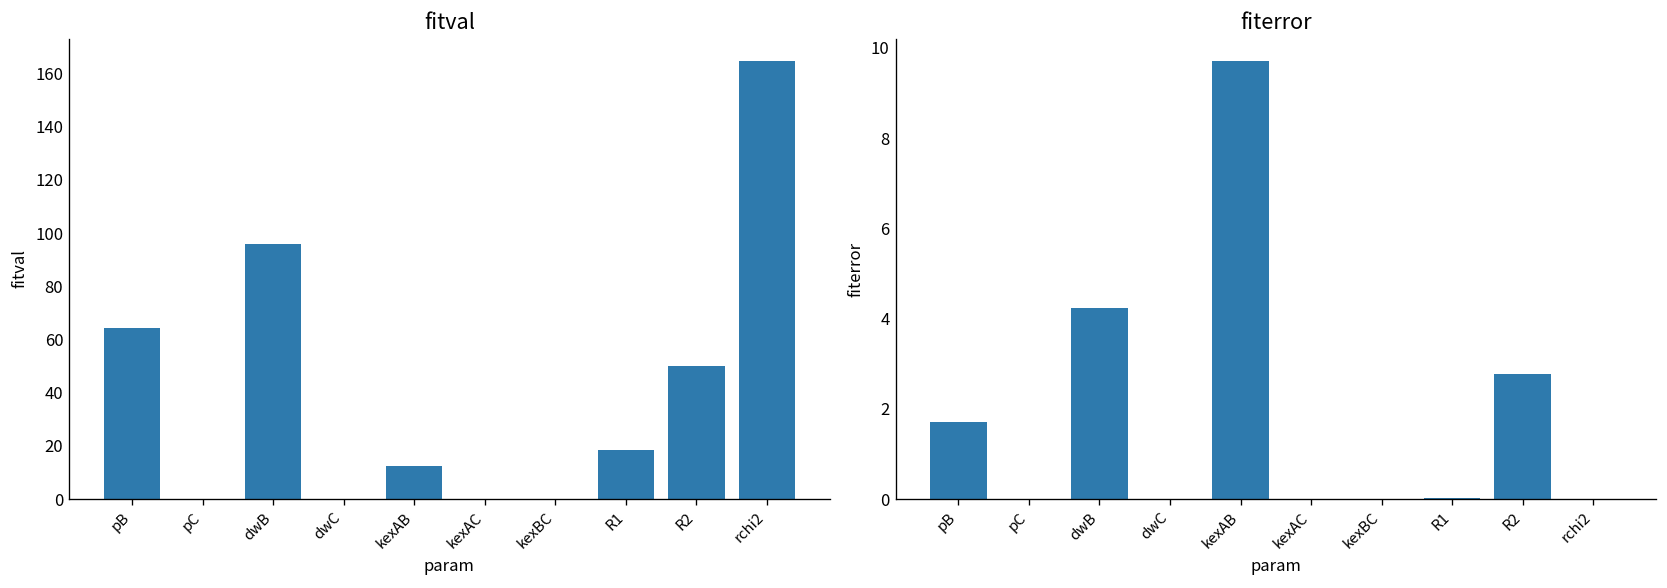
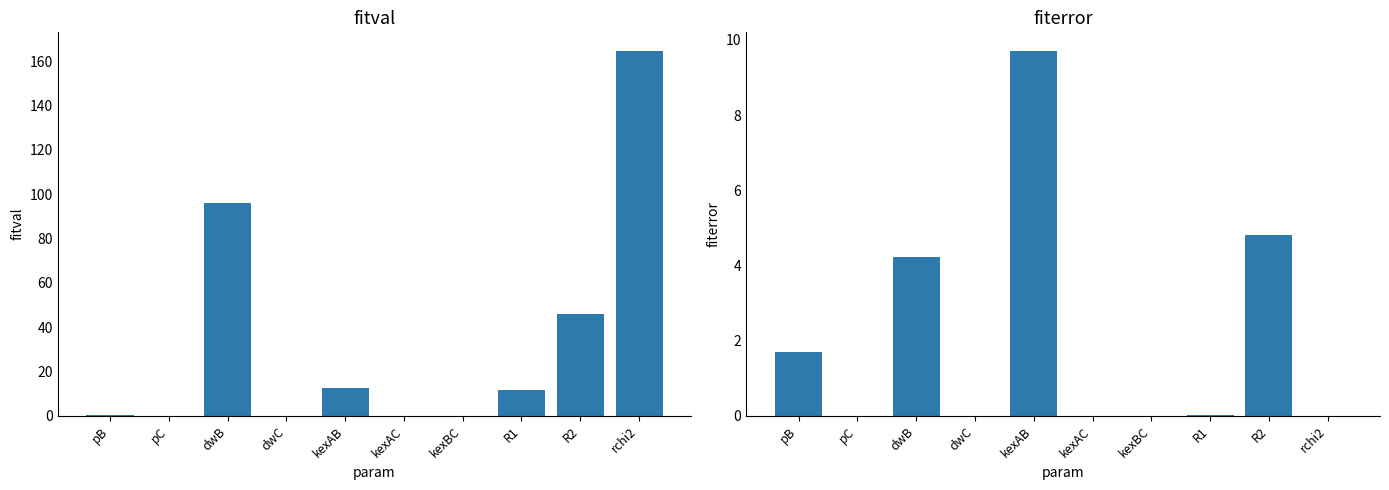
  {
    "fitval": {
-     "pB": 65,
+     "pB": 0,
      "pC": 0,
      "dwB": 96,
      "dwC": 0,
      "kexAB": 13,
      "kexAC": 0,
      "kexBC": 0,
-     "R1": 18,
-     "R2": 50,
+     "R1": 12,
+     "R2": 46,
      "rchi2": 165
    },
    "fiterror": {
      "pB": 1.7,
      "pC": 0.0,
      "dwB": 4.2,
      "dwC": 0.0,
      "kexAB": 9.7,
      "kexAC": 0.0,
      "kexBC": 0.0,
-     "R2": 2.8,
+     "R2": 4.8,
      "rchi2": 0.0
    }
  }
